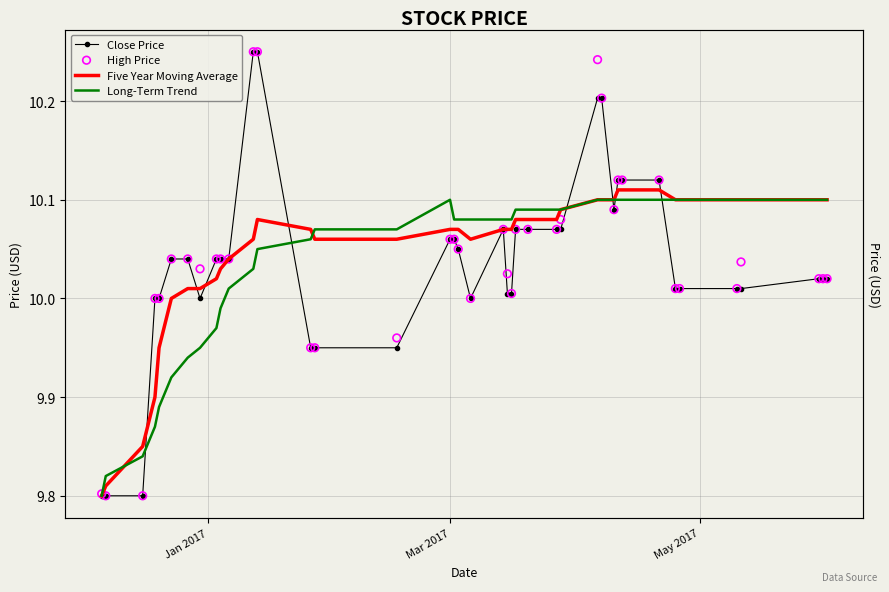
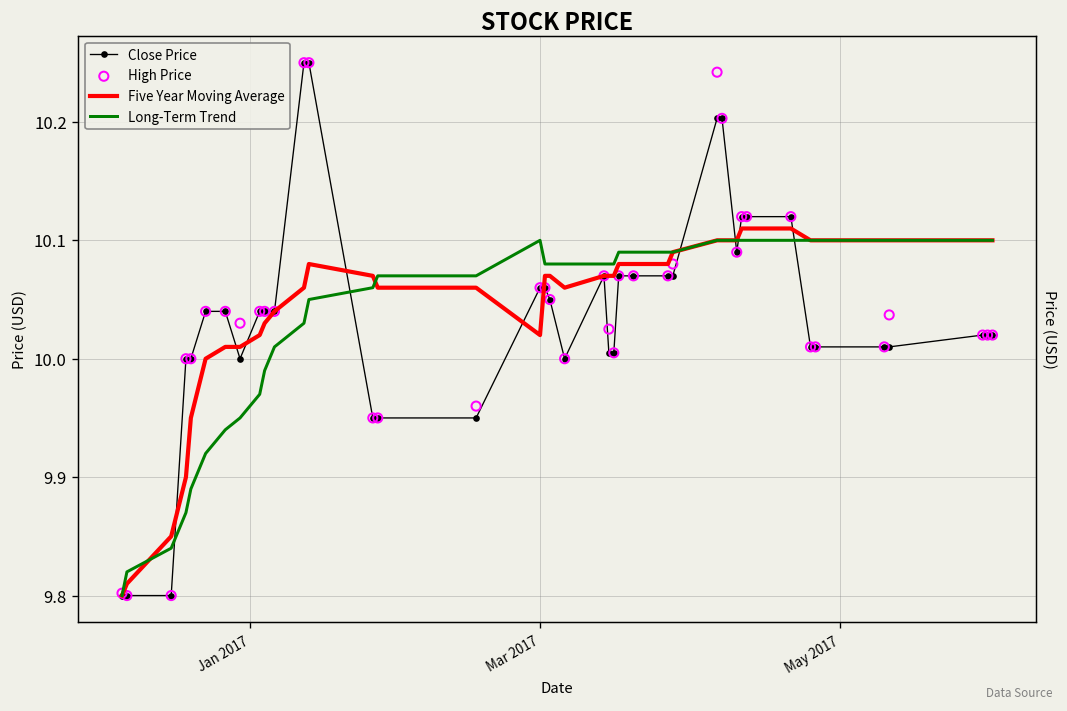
  {
    "Five Year Moving Average": {
-     "Mar 2017": 10.07
+     "Mar 2017": 10.02
    },
    "Long-Term Trend": {
      "Mar 2017": 10.10
    }
  }
